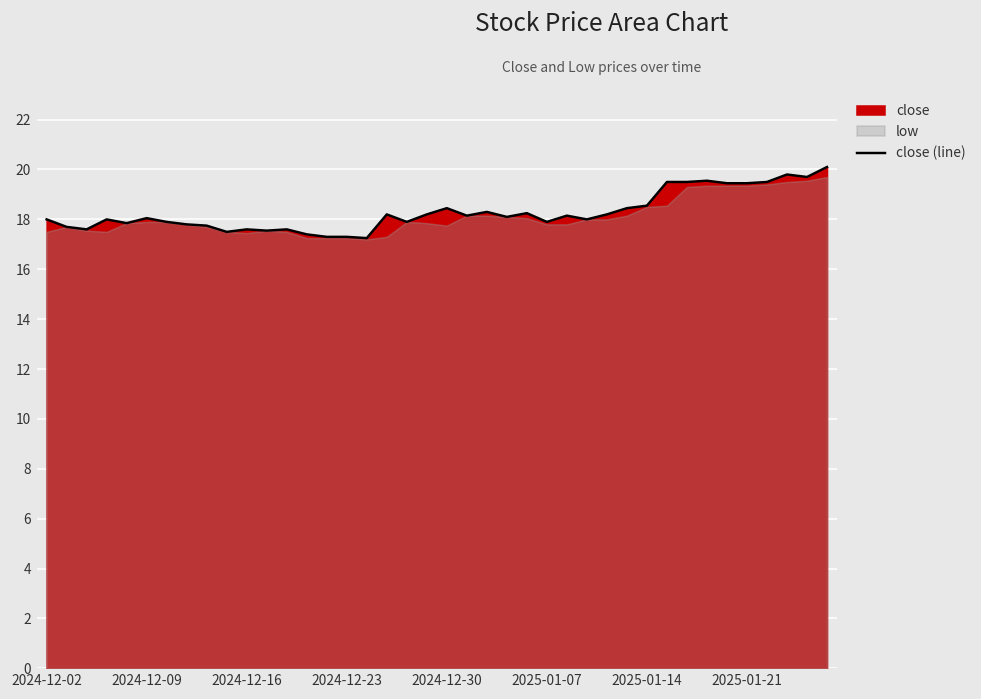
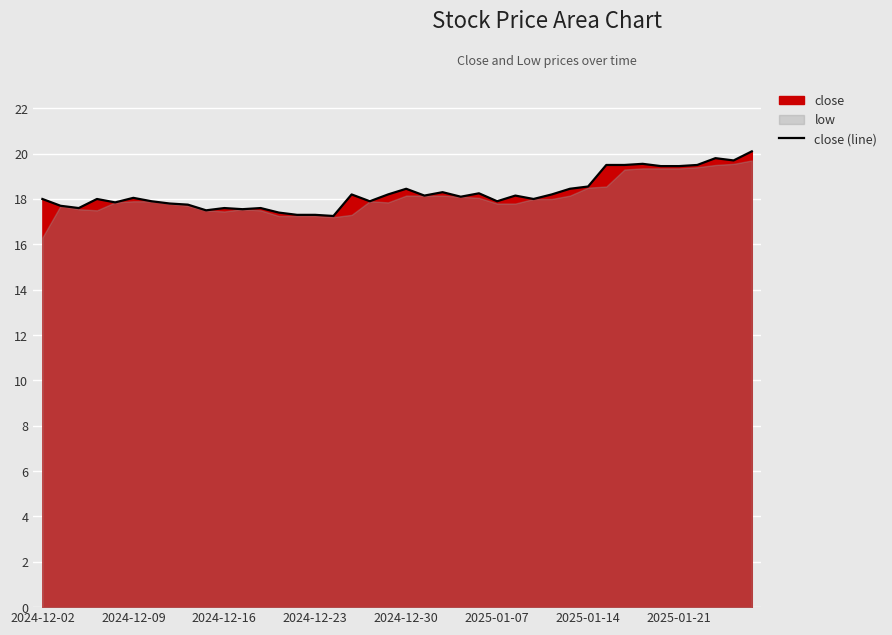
  {
    "close": {
      "2024-12-02": 18.0,
      "2024-12-09": 18.1,
      "2024-12-16": 17.6,
      "2024-12-30": 18.5
    },
    "low": {
-     "2024-12-02": 17.5,
+     "2024-12-02": 16.3,
      "2024-12-09": 17.9,
      "2024-12-16": 17.5,
-     "2024-12-30": 17.8
+     "2024-12-30": 18.2
    }
  }
